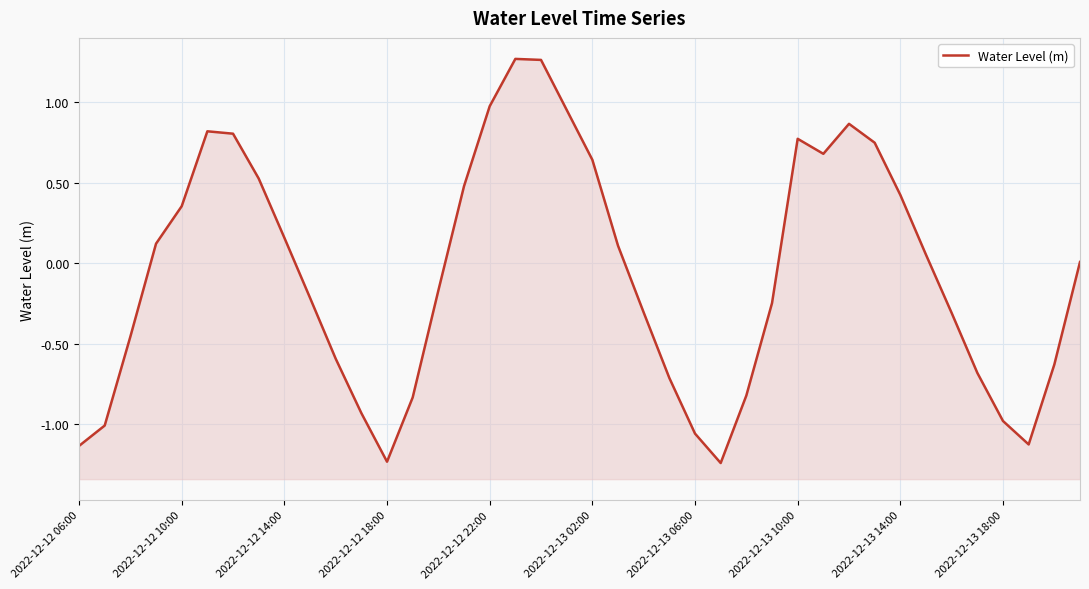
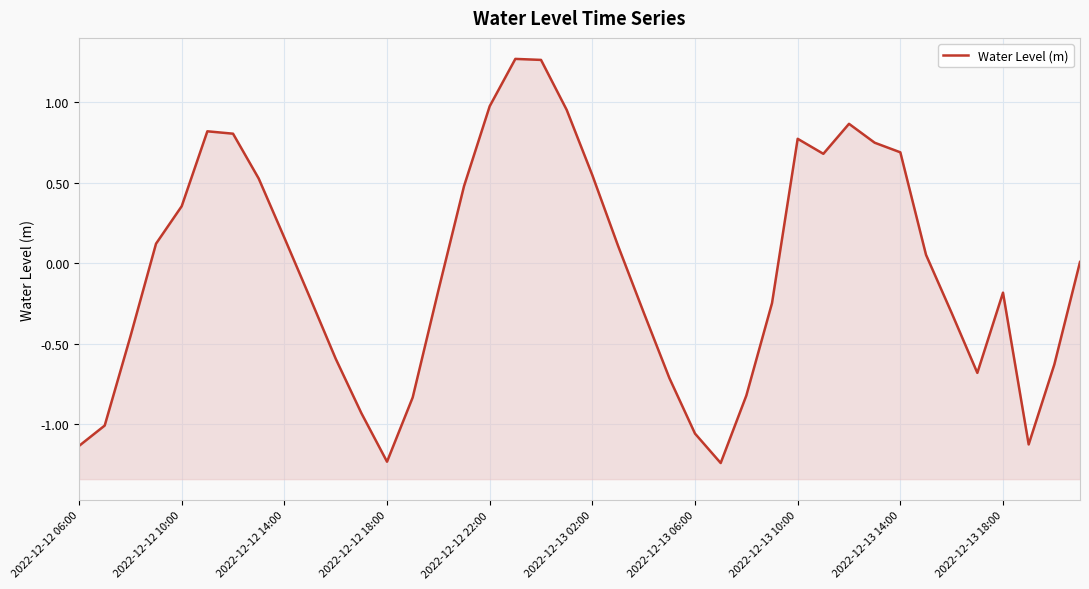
  {
    "2022-12-12 06:00": -1.13,
    "2022-12-12 10:00": 0.35,
    "2022-12-12 14:00": 0.16,
    "2022-12-12 18:00": -1.23,
    "2022-12-12 22:00": 0.97,
-   "2022-12-13 02:00": 0.64,
+   "2022-12-13 02:00": 0.55,
    "2022-12-13 06:00": -1.06,
    "2022-12-13 10:00": 0.77,
-   "2022-12-13 14:00": 0.42,
-   "2022-12-13 18:00": -0.98
+   "2022-12-13 14:00": 0.69,
+   "2022-12-13 18:00": -0.18
  }
